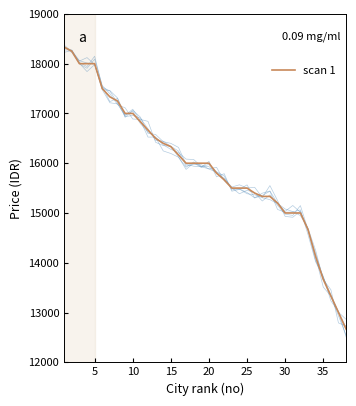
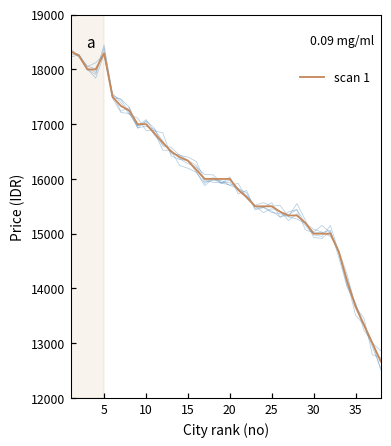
  {
    "scan 1": {
-     "5": 18000
+     "5": 18300
    }
  }
